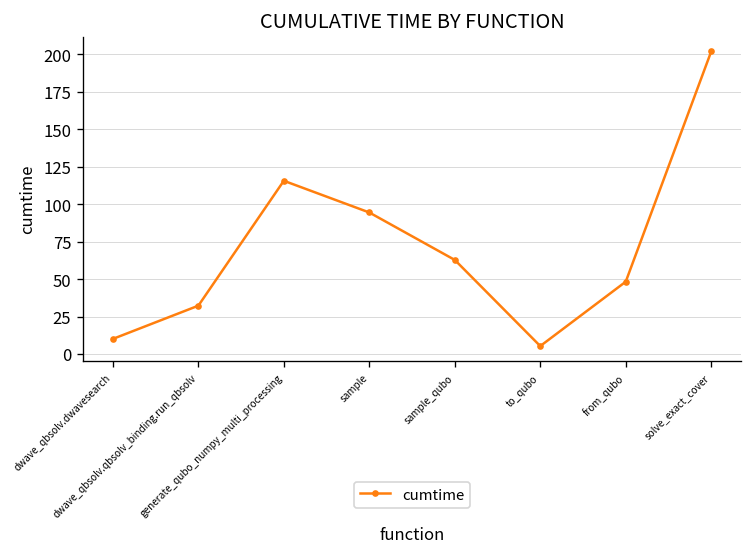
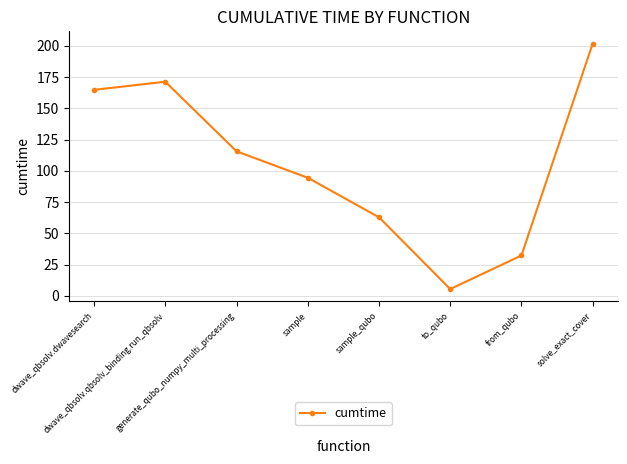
  {
-   "dwave_qbsolv.dwavesearch": 10,
-   "dwave_qbsolv.qbsolv_binding.run_qbsolv": 32,
+   "dwave_qbsolv.dwavesearch": 165,
+   "dwave_qbsolv.qbsolv_binding.run_qbsolv": 171,
    "generate_qubo_numpy_multi_processing": 116,
    "sample": 94,
    "sample_qubo": 63,
    "to_qubo": 5,
-   "from_qubo": 48,
+   "from_qubo": 32,
    "solve_exact_cover": 202
  }
